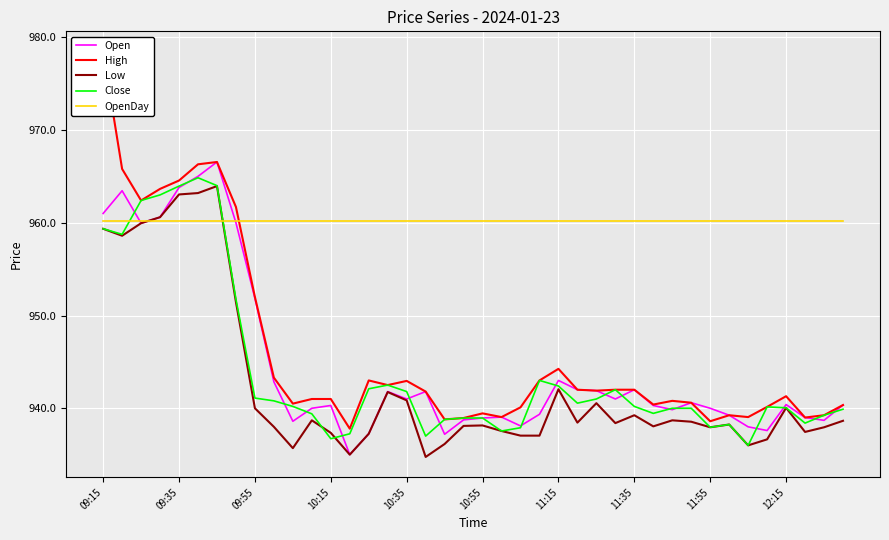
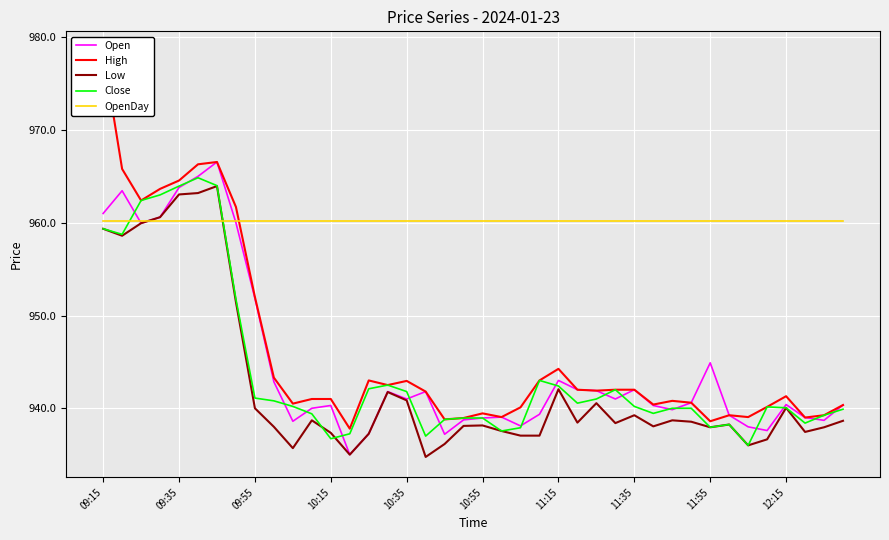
  {
    "Open": {
      "09:15": 961,
      "10:15": 940,
      "11:15": 943,
-     "11:55": 940,
+     "11:55": 945,
      "12:15": 940
    },
    "High": {
      "09:35": 965,
      "10:15": 941,
      "10:35": 943,
      "10:55": 939,
      "11:15": 944,
      "11:55": 939,
      "12:15": 941
    },
    "Low": {
      "09:35": 963,
      "09:55": 940,
      "10:15": 937,
      "10:55": 938,
      "11:15": 942,
      "11:35": 939
    },
    "Close": {
      "09:55": 941,
      "10:15": 937,
      "10:35": 942,
      "11:15": 942,
      "11:35": 940
    },
    "OpenDay": {
      "09:15": 960,
      "09:35": 960,
      "09:55": 960,
      "10:15": 960,
      "10:35": 960,
      "10:55": 960,
      "11:15": 960,
      "11:35": 960,
      "11:55": 960,
      "12:15": 960
    }
  }
